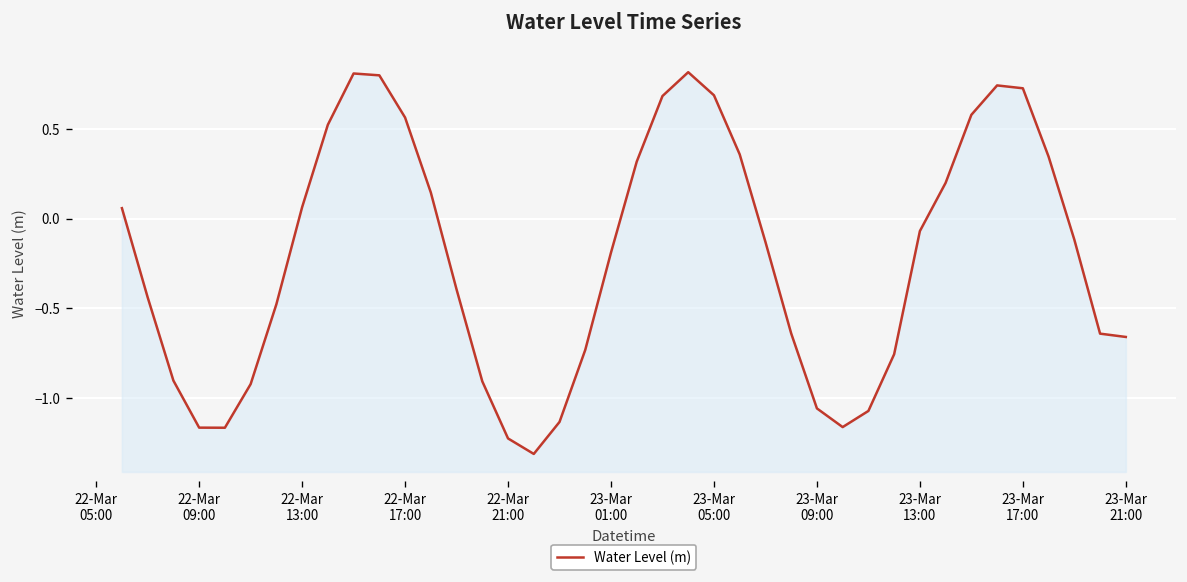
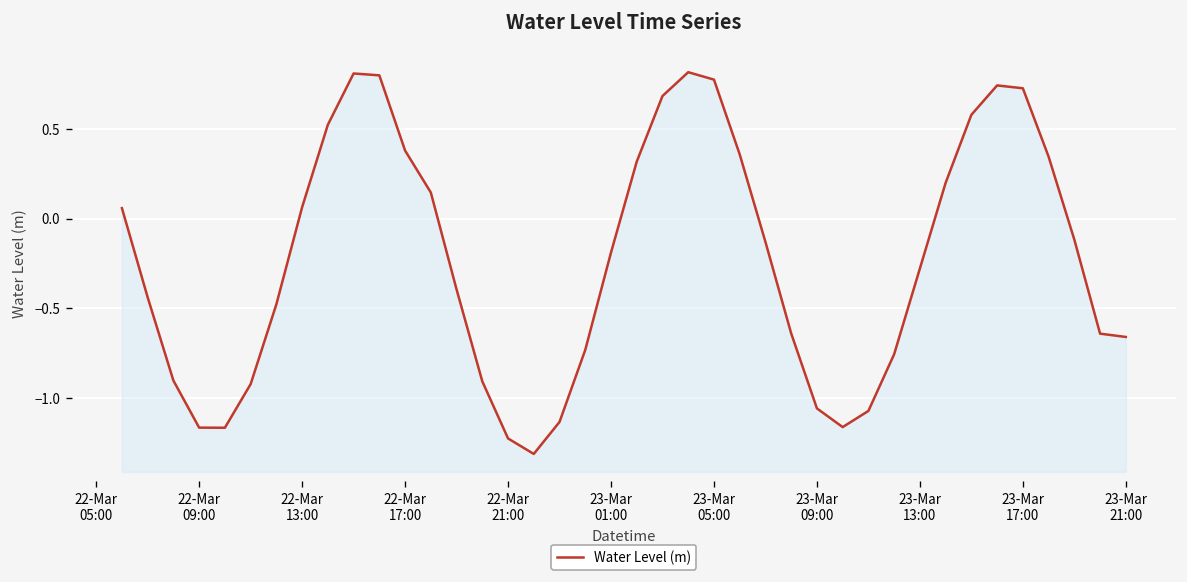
  {
    "22-Mar 09:00": -1.17,
    "22-Mar 13:00": 0.06,
-   "22-Mar 17:00": 0.56,
+   "22-Mar 17:00": 0.38,
    "22-Mar 21:00": -1.23,
    "23-Mar 01:00": -0.19,
-   "23-Mar 05:00": 0.69,
+   "23-Mar 05:00": 0.77,
    "23-Mar 09:00": -1.06,
-   "23-Mar 13:00": -0.07,
+   "23-Mar 13:00": -0.28,
    "23-Mar 17:00": 0.73,
    "23-Mar 21:00": -0.66
  }
